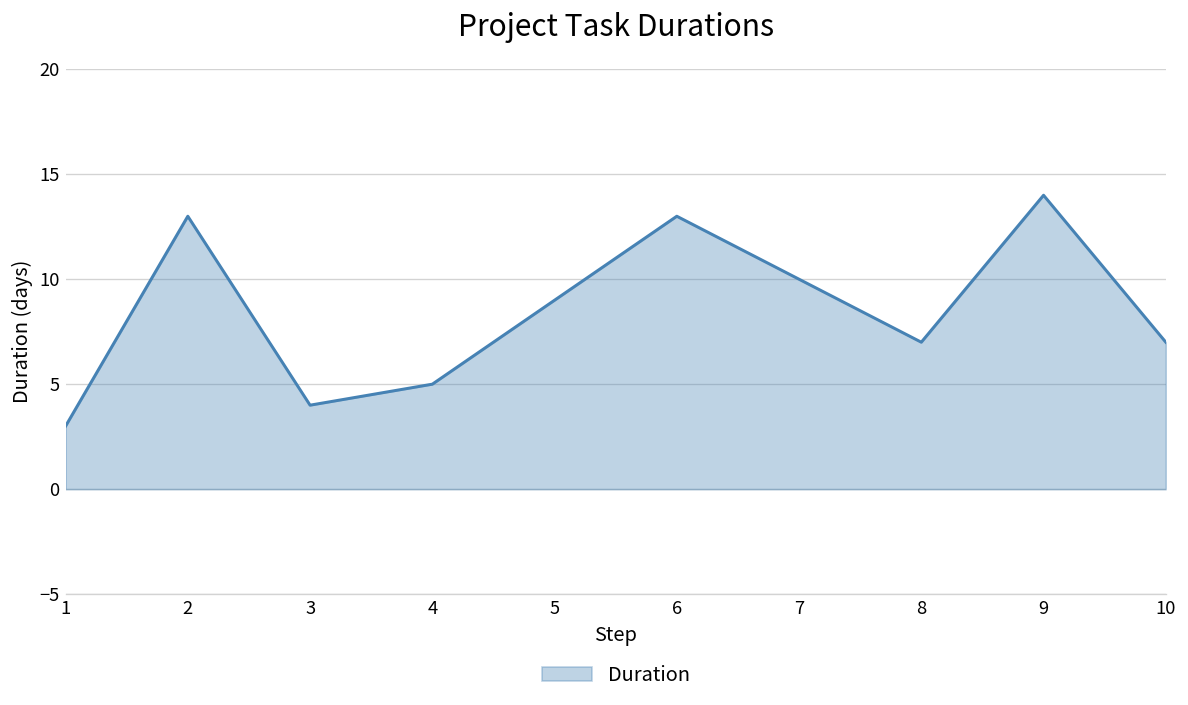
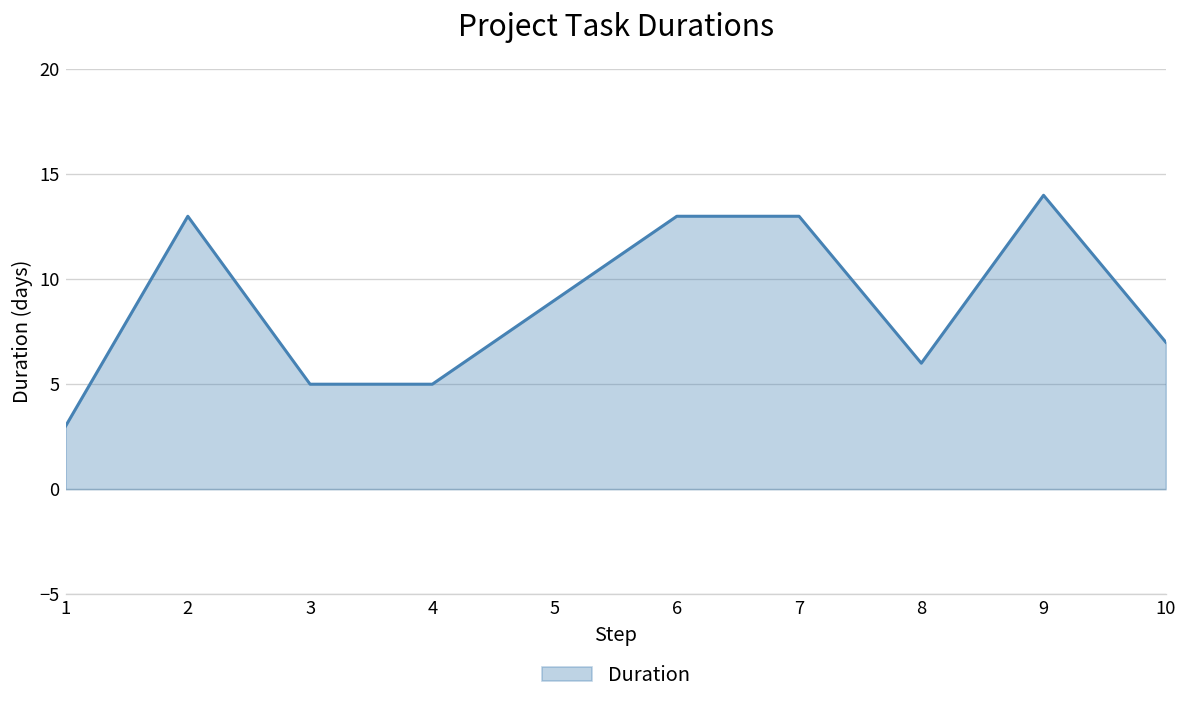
  {
    "1": 3,
    "2": 13,
-   "3": 4,
+   "3": 5,
    "4": 5,
    "5": 9,
    "6": 13,
-   "7": 10,
-   "8": 7,
+   "7": 13,
+   "8": 6,
    "9": 14,
    "10": 7
  }
